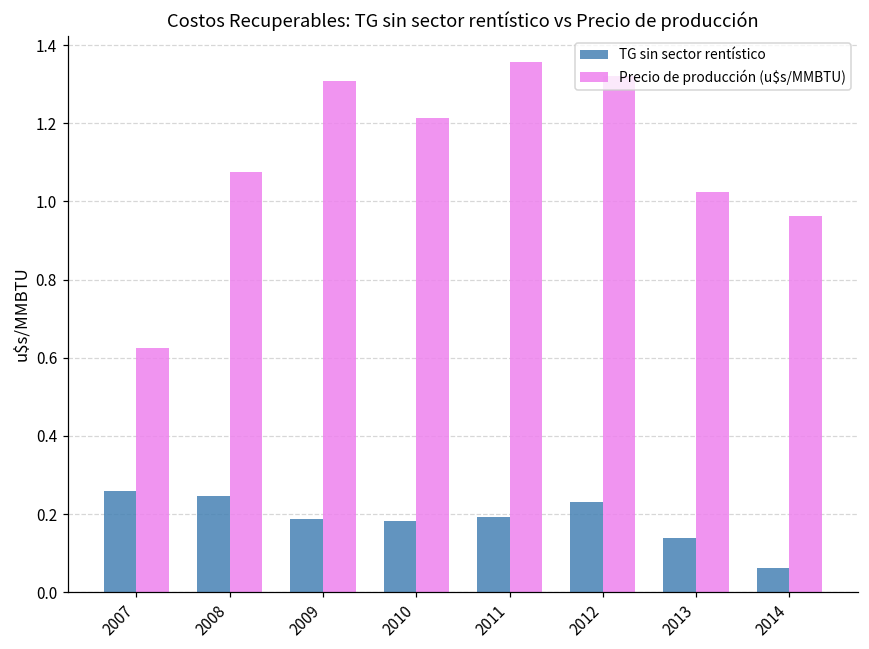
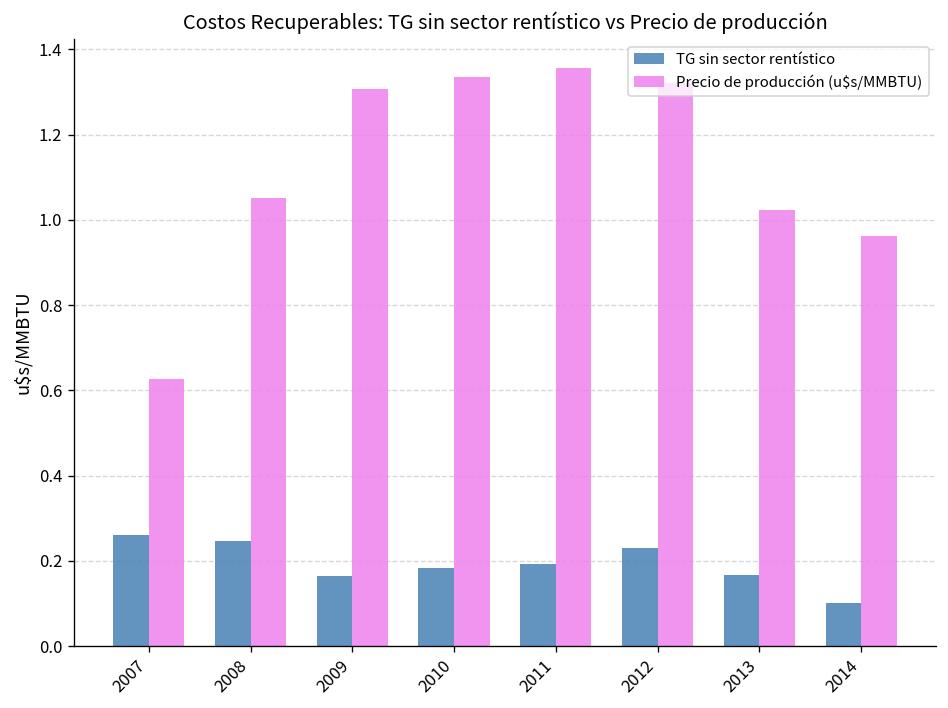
  {
    "TG sin sector rentístico": {
      "2007": 0.26,
      "2008": 0.25,
-     "2009": 0.19,
+     "2009": 0.16,
      "2010": 0.18,
      "2011": 0.19,
      "2012": 0.23,
-     "2013": 0.14,
-     "2014": 0.06
+     "2013": 0.17,
+     "2014": 0.10
    },
    "Precio de producción (u$s/MMBTU)": {
      "2007": 0.63,
-     "2008": 1.07,
+     "2008": 1.05,
      "2009": 1.31,
-     "2010": 1.21,
+     "2010": 1.33,
      "2011": 1.36,
      "2013": 1.02,
      "2014": 0.96
    }
  }
